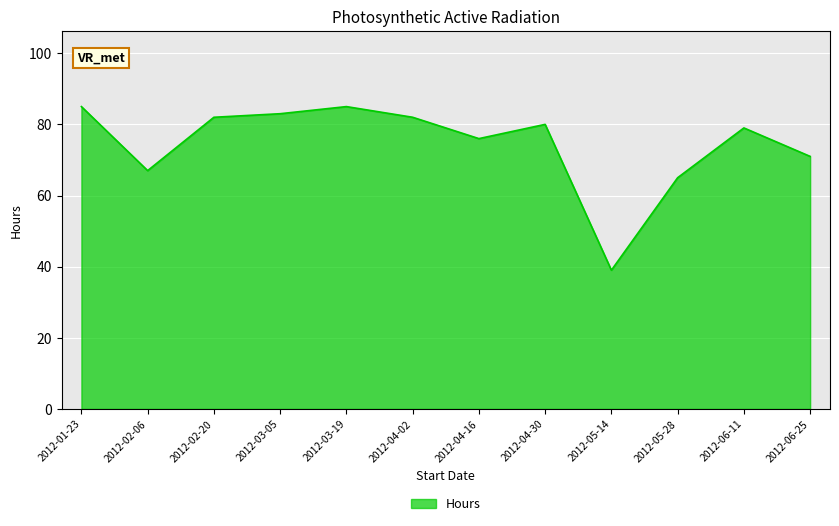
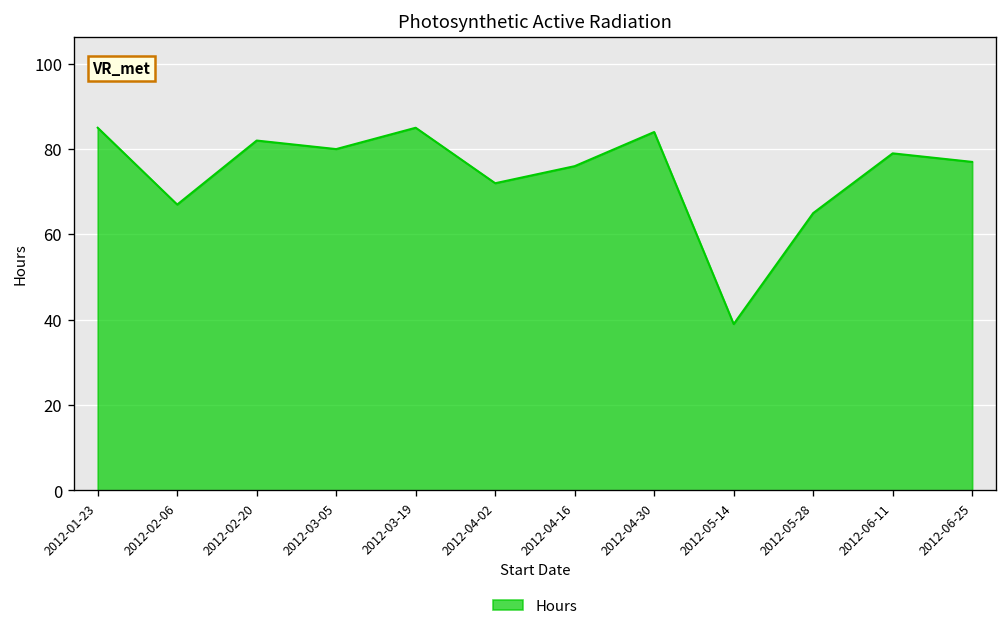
  {
    "2012-01-23": 85,
    "2012-02-06": 67,
    "2012-02-20": 82,
-   "2012-03-05": 83,
+   "2012-03-05": 80,
    "2012-03-19": 85,
-   "2012-04-02": 82,
+   "2012-04-02": 72,
    "2012-04-16": 76,
-   "2012-04-30": 80,
+   "2012-04-30": 84,
    "2012-05-14": 39,
    "2012-05-28": 65,
    "2012-06-11": 79,
-   "2012-06-25": 71
+   "2012-06-25": 77
  }
